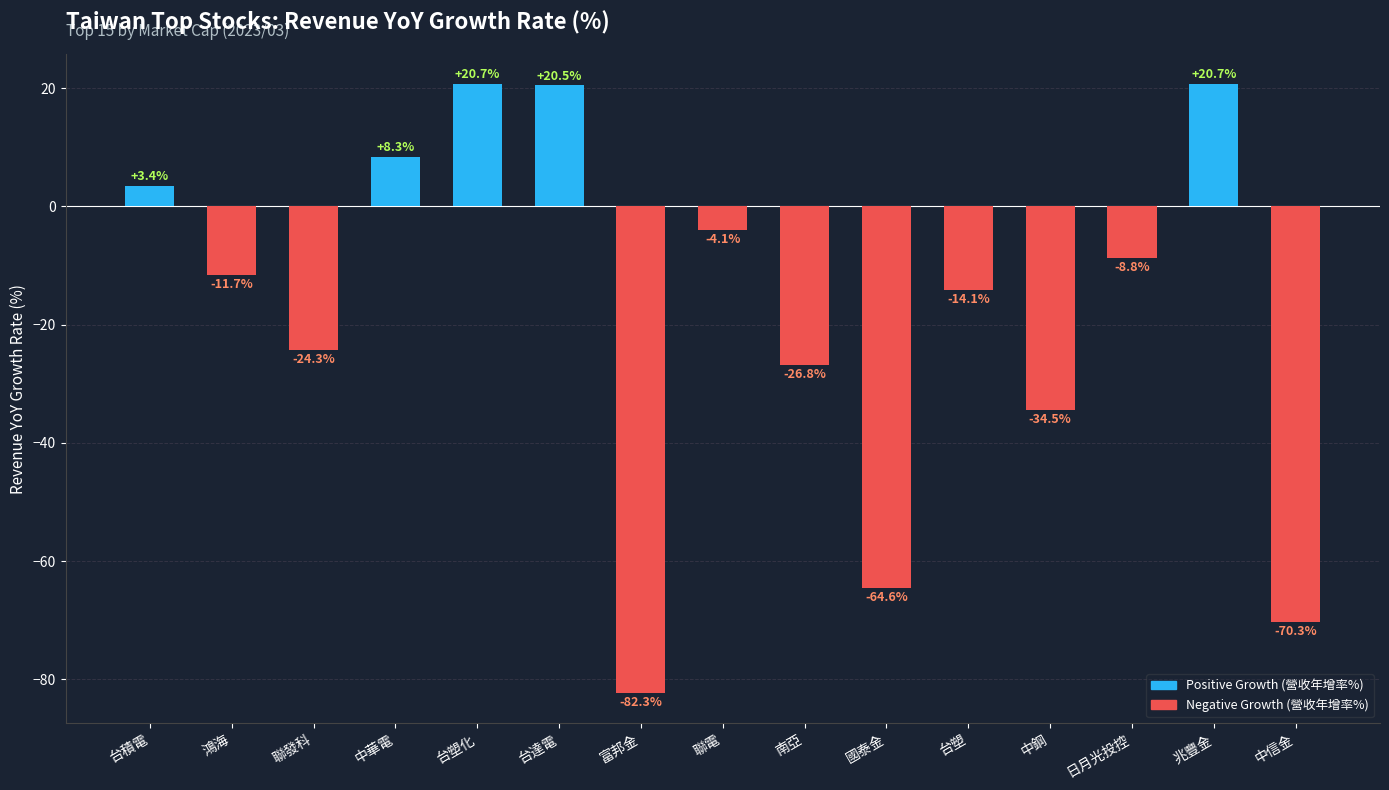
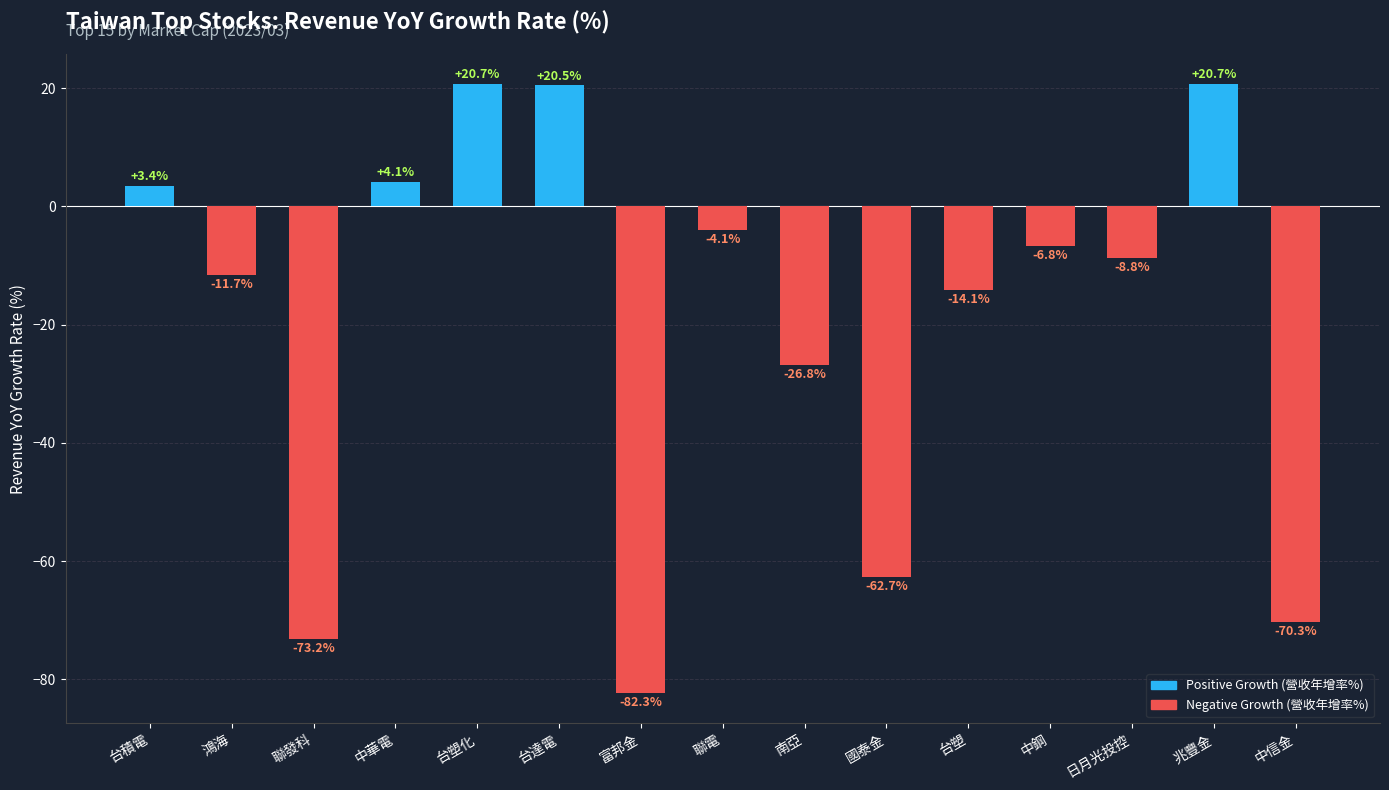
  {
    "台積電": "+3.4%",
    "鴻海": "-11.7%",
-   "聯發科": "-24.3%",
-   "中華電": "+8.3%",
+   "聯發科": "-73.2%",
+   "中華電": "+4.1%",
    "台塑化": "+20.7%",
    "台達電": "+20.5%",
    "富邦金": "-82.3%",
    "聯電": "-4.1%",
    "南亞": "-26.8%",
-   "國泰金": "-64.6%",
+   "國泰金": "-62.7%",
    "台塑": "-14.1%",
-   "中鋼": "-34.5%",
+   "中鋼": "-6.8%",
    "日月光投控": "-8.8%",
    "兆豐金": "+20.7%",
    "中信金": "-70.3%"
  }
